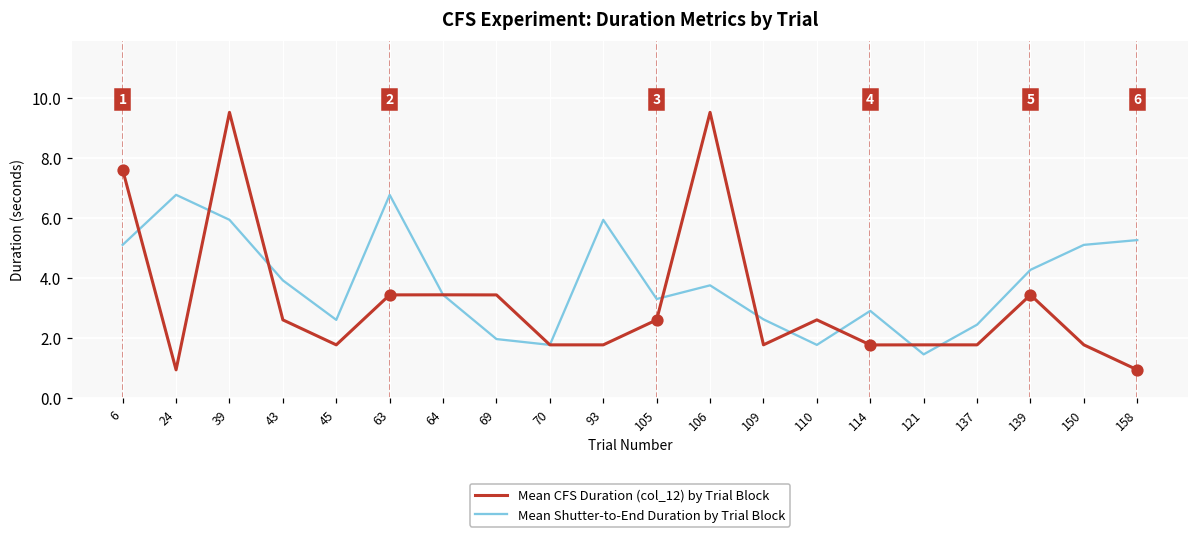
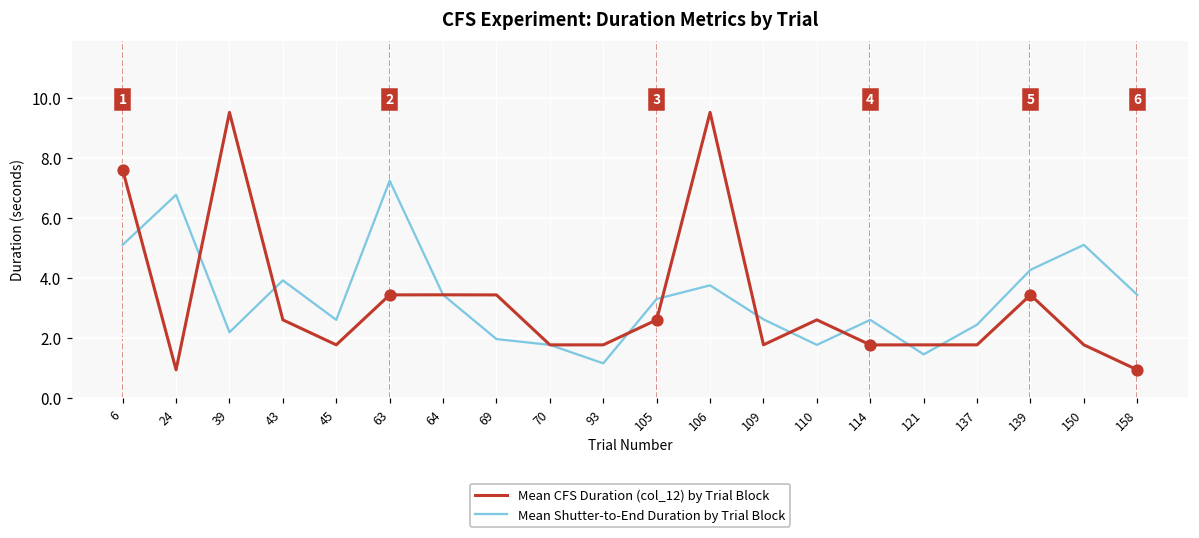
  {
    "Mean Shutter-to-End Duration by Trial Block": {
      "6": 5.1,
      "24": 6.8,
-     "39": 5.9,
+     "39": 2.2,
      "43": 3.9,
      "45": 2.6,
-     "63": 6.8,
+     "63": 7.2,
      "69": 2.0,
-     "93": 5.9,
+     "93": 1.2,
      "105": 3.3,
      "106": 3.8,
      "109": 2.6,
      "110": 1.8,
-     "114": 2.9,
+     "114": 2.6,
      "121": 1.5,
      "137": 2.4,
      "139": 4.3,
      "150": 5.1,
-     "158": 5.3
+     "158": 3.4
    }
  }
